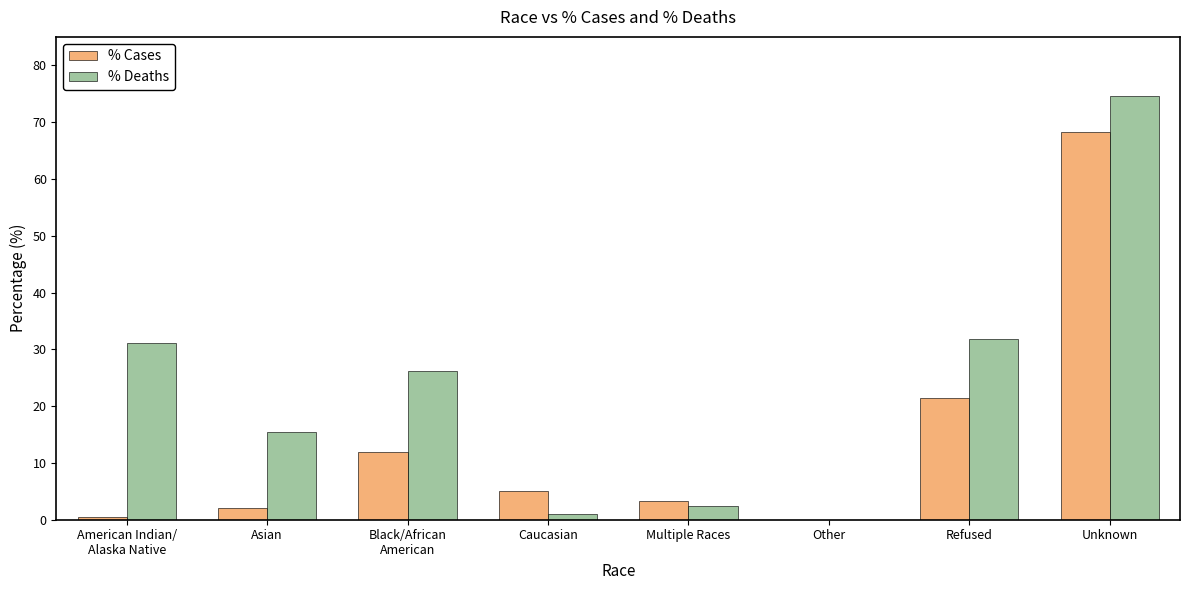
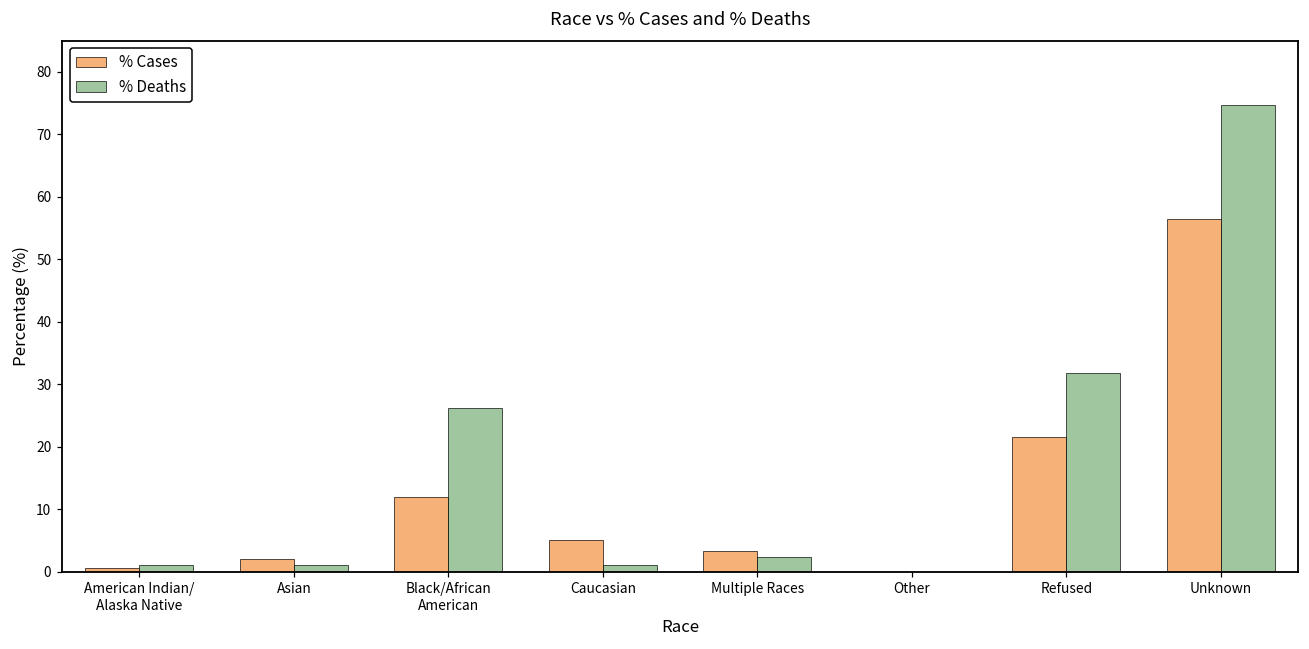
  {
    "% Cases": {
      "American Indian/ Alaska Native": 1,
      "Asian": 2,
      "Black/African American": 12,
      "Caucasian": 5,
      "Multiple Races": 3,
      "Other": 0,
      "Refused": 21,
-     "Unknown": 68
+     "Unknown": 56
    },
    "% Deaths": {
-     "American Indian/ Alaska Native": 31,
-     "Asian": 15,
+     "American Indian/ Alaska Native": 1,
+     "Asian": 1,
      "Black/African American": 26,
      "Caucasian": 1,
      "Multiple Races": 2,
      "Other": 0,
      "Refused": 32,
      "Unknown": 75
    }
  }
